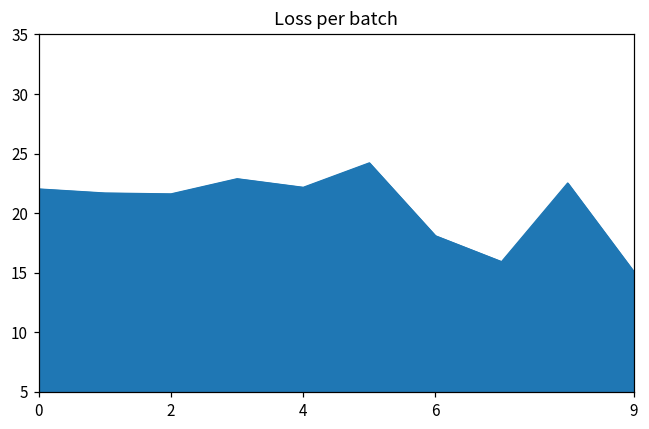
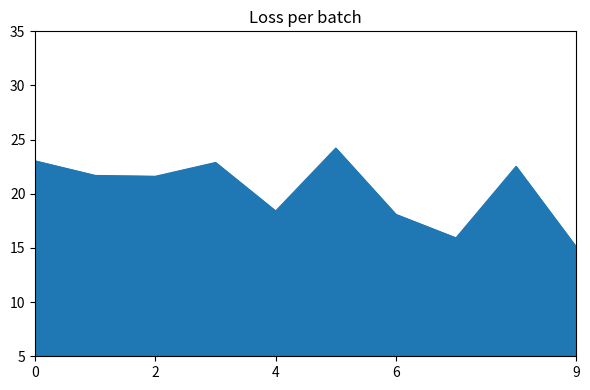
  {
-   "0": 22.0,
+   "0": 23.0,
    "2": 21.6,
-   "4": 22.2,
+   "4": 18.4,
    "6": 18.1,
    "9": 15.1
  }
